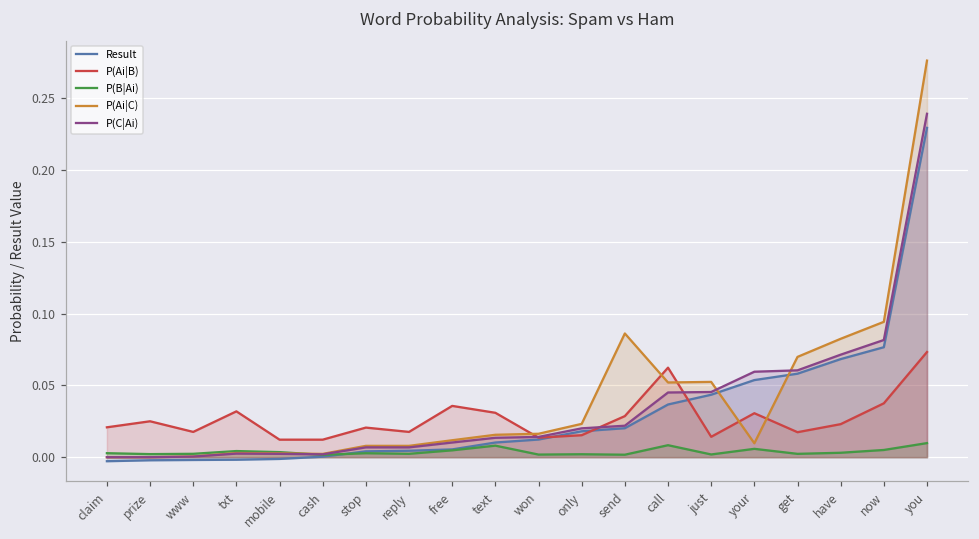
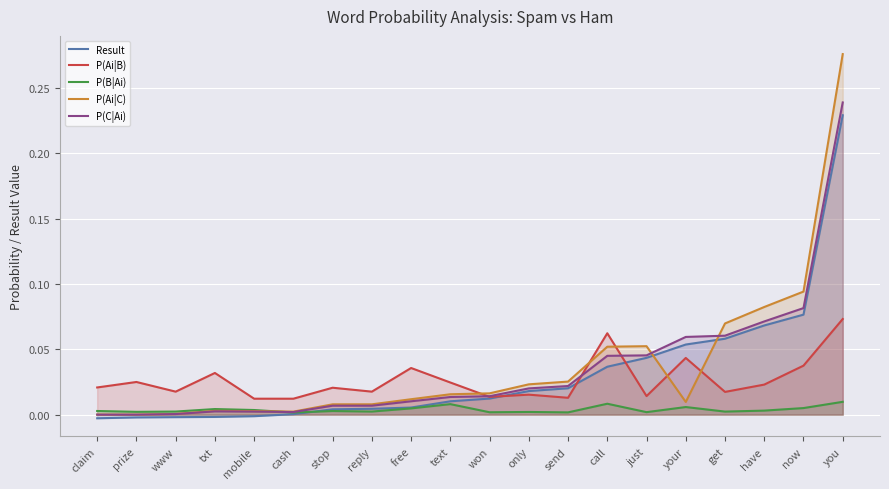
  {
    "P(Ai|B)": {
      "claim": 0.021,
      "prize": 0.025,
      "www": 0.018,
      "txt": 0.032,
      "mobile": 0.012,
      "cash": 0.012,
      "stop": 0.021,
      "reply": 0.018,
      "free": 0.036,
-     "text": 0.031,
+     "text": 0.025,
      "only": 0.015,
-     "send": 0.029,
+     "send": 0.013,
      "call": 0.062,
      "just": 0.014,
-     "your": 0.031,
+     "your": 0.043,
      "get": 0.017,
      "have": 0.023,
      "now": 0.038,
      "you": 0.073
    },
    "P(B|Ai)": {
      "claim": 0.003,
      "prize": 0.002,
      "reply": 0.002,
      "text": 0.008,
      "won": 0.002,
      "only": 0.002,
      "send": 0.002,
      "call": 0.008,
      "just": 0.002,
      "your": 0.006,
      "get": 0.002,
      "have": 0.003,
      "now": 0.005,
      "you": 0.010
    },
    "P(Ai|C)": {
      "text": 0.016,
      "won": 0.016,
      "only": 0.023,
-     "send": 0.086,
+     "send": 0.025,
      "call": 0.052,
      "just": 0.052,
      "your": 0.010,
      "get": 0.070,
      "have": 0.082,
      "now": 0.094,
      "you": 0.276
    },
    "P(C|Ai)": {
      "text": 0.014,
      "only": 0.020,
      "call": 0.045,
      "your": 0.059,
      "get": 0.060,
      "have": 0.071,
      "now": 0.082,
      "you": 0.239
    }
  }
